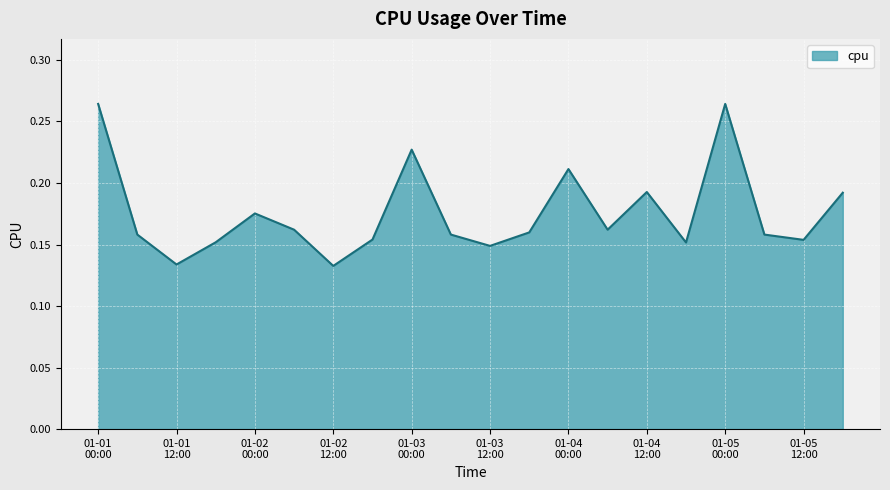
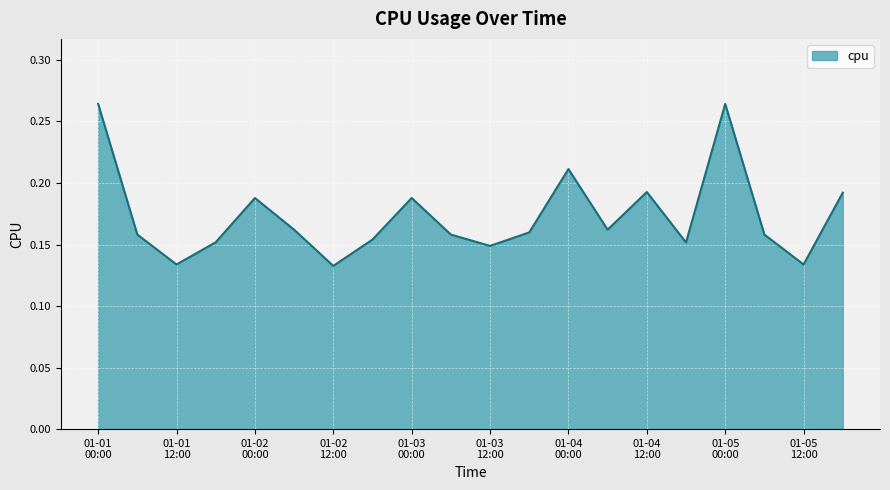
  {
    "01-01 00:00": 0.264,
    "01-01 12:00": 0.134,
-   "01-02 00:00": 0.175,
+   "01-02 00:00": 0.188,
    "01-02 12:00": 0.133,
-   "01-03 00:00": 0.227,
+   "01-03 00:00": 0.188,
    "01-03 12:00": 0.149,
    "01-04 00:00": 0.211,
    "01-04 12:00": 0.193,
    "01-05 00:00": 0.264,
-   "01-05 12:00": 0.154
+   "01-05 12:00": 0.134
  }
